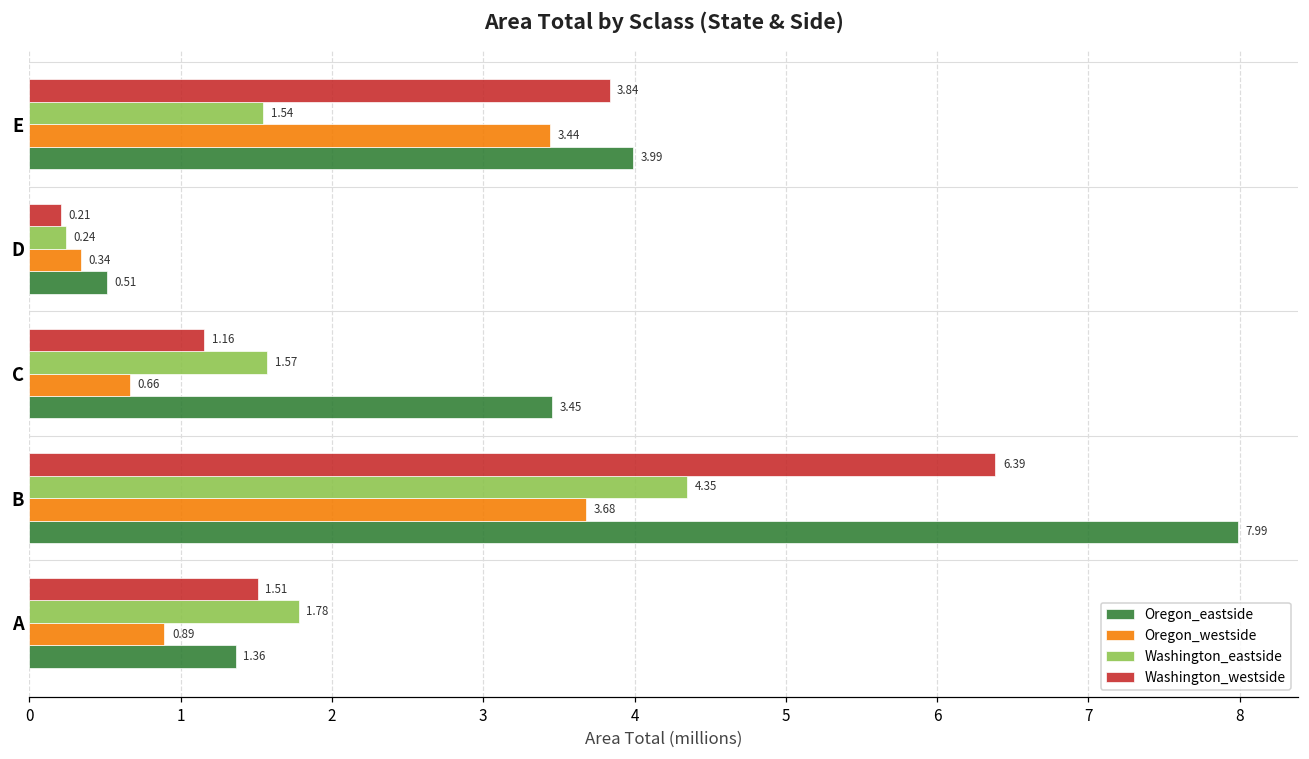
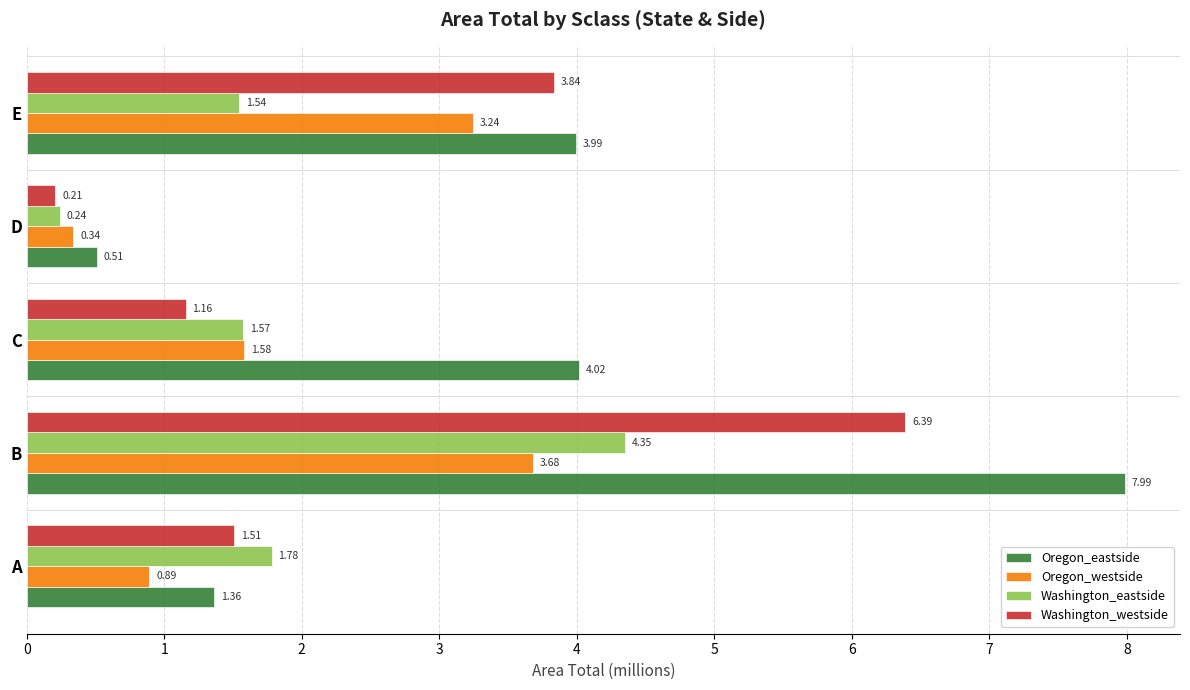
  {
    "Oregon_eastside": {
      "E": 3.99,
      "D": 0.51,
-     "C": 3.45,
+     "C": 4.02,
      "B": 7.99,
      "A": 1.36
    },
    "Oregon_westside": {
-     "E": 3.44,
+     "E": 3.24,
      "D": 0.34,
-     "C": 0.66,
+     "C": 1.58,
      "B": 3.68,
      "A": 0.89
    },
    "Washington_eastside": {
      "E": 1.54,
      "D": 0.24,
      "C": 1.57,
      "B": 4.35,
      "A": 1.78
    },
    "Washington_westside": {
      "E": 3.84,
      "D": 0.21,
      "C": 1.16,
      "B": 6.39,
      "A": 1.51
    }
  }
